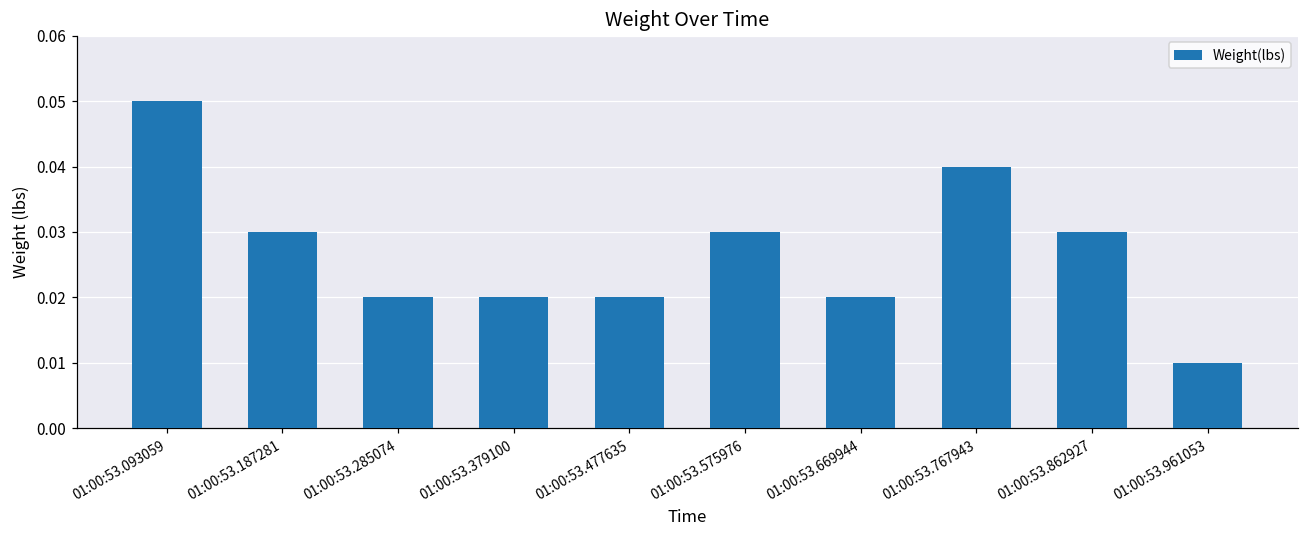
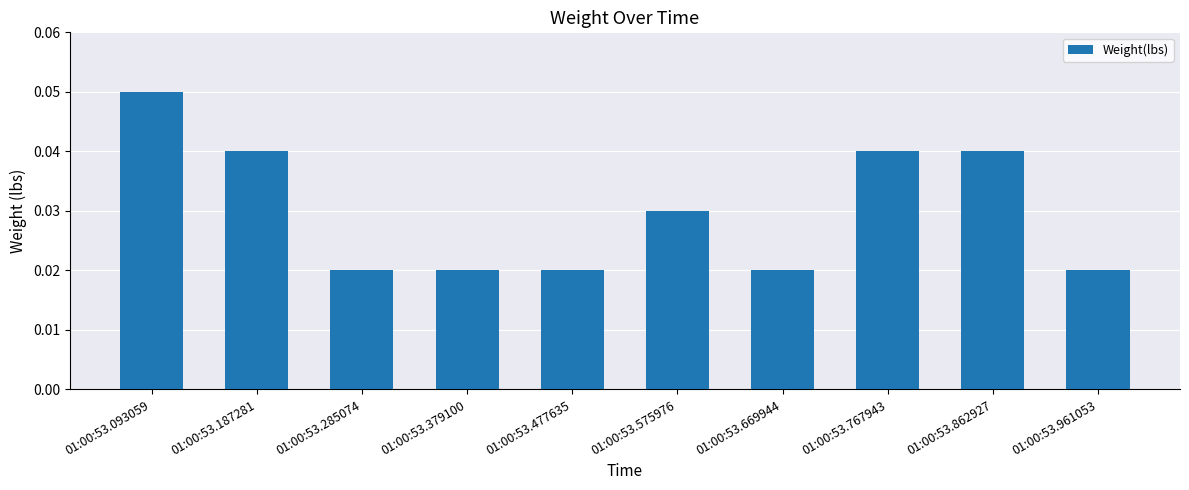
  {
    "01:00:53.093059": 0.05,
-   "01:00:53.187281": 0.03,
+   "01:00:53.187281": 0.04,
    "01:00:53.285074": 0.02,
    "01:00:53.379100": 0.02,
    "01:00:53.477635": 0.02,
    "01:00:53.575976": 0.03,
    "01:00:53.669944": 0.02,
    "01:00:53.767943": 0.04,
-   "01:00:53.862927": 0.03,
-   "01:00:53.961053": 0.01
+   "01:00:53.862927": 0.04,
+   "01:00:53.961053": 0.02
  }
